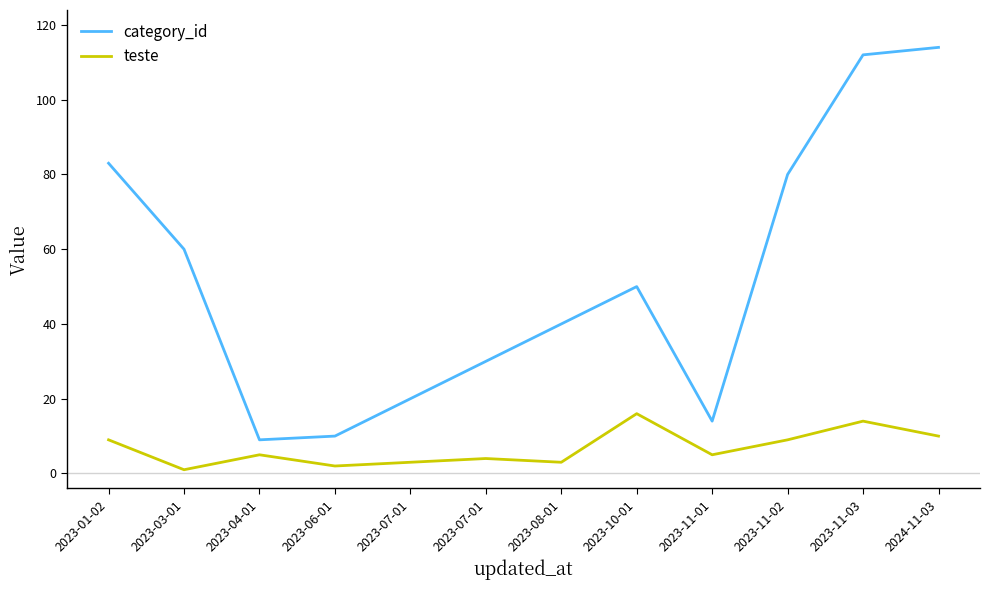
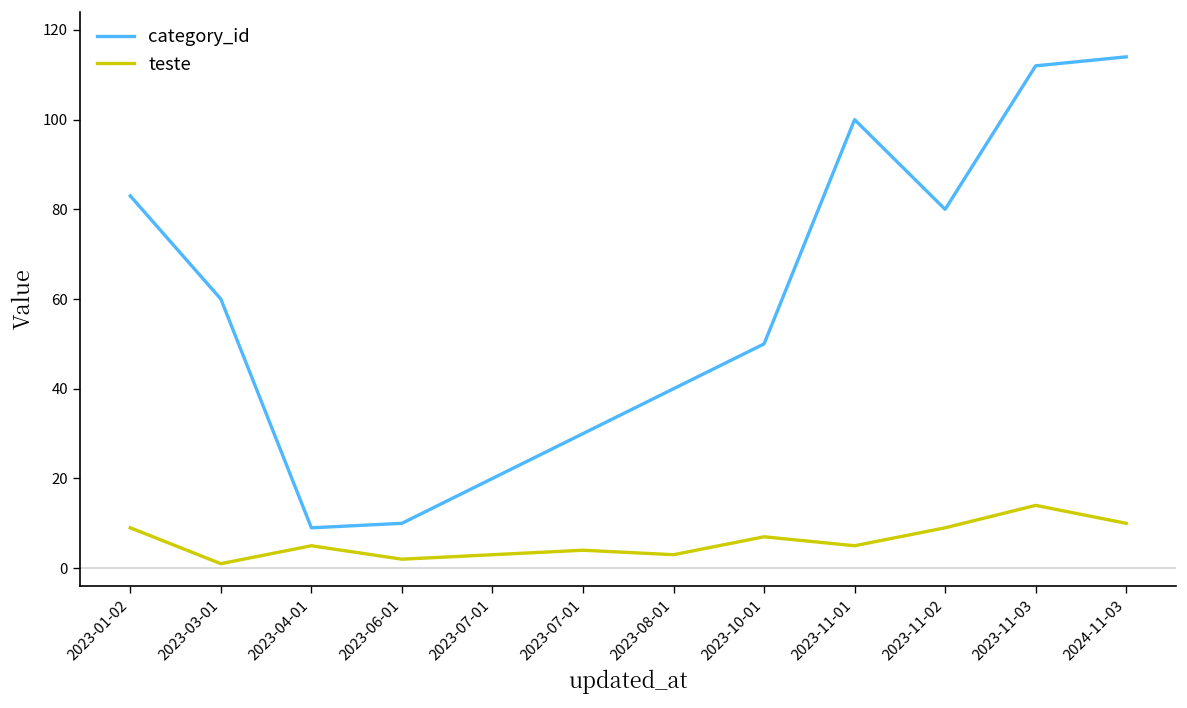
  {
    "category_id": {
      "2023-01-02": 83,
      "2023-03-01": 60,
      "2023-04-01": 9,
      "2023-06-01": 10,
      "2023-08-01": 40,
      "2023-10-01": 50,
-     "2023-11-01": 14,
+     "2023-11-01": 100,
      "2023-11-02": 80,
      "2023-11-03": 112,
      "2024-11-03": 114
    },
    "teste": {
      "2023-01-02": 9,
      "2023-03-01": 1,
      "2023-04-01": 5,
      "2023-06-01": 2,
      "2023-08-01": 3,
-     "2023-10-01": 16,
+     "2023-10-01": 7,
      "2023-11-01": 5,
      "2023-11-02": 9,
      "2023-11-03": 14,
      "2024-11-03": 10
    }
  }
